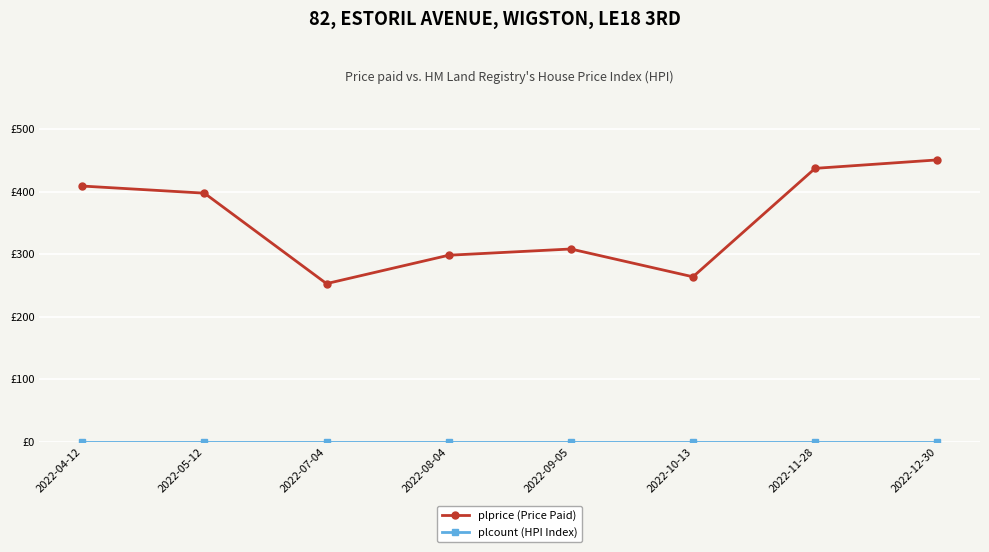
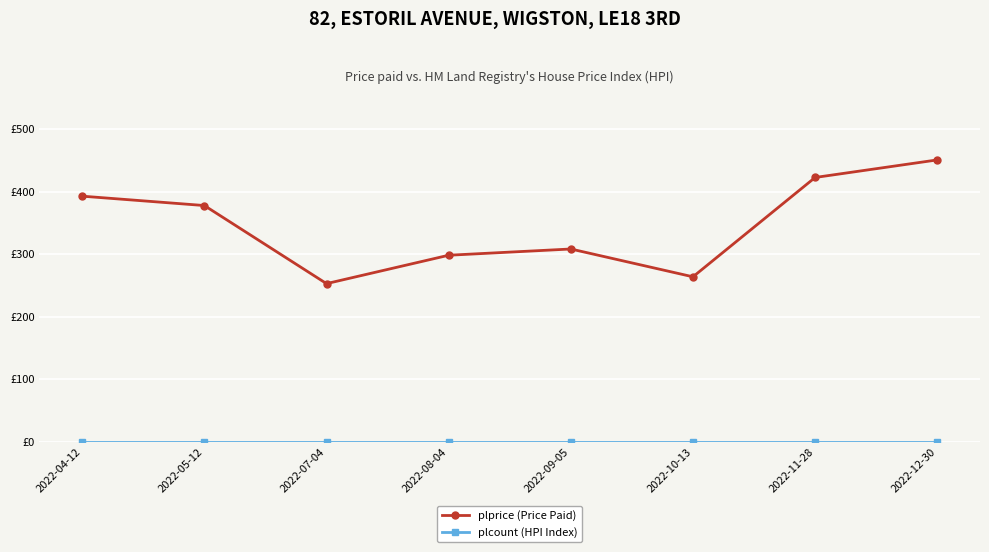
  {
    "plprice (Price Paid)": {
-     "2022-04-12": "£410",
-     "2022-05-12": "£400",
+     "2022-04-12": "£390",
+     "2022-05-12": "£380",
      "2022-07-04": "£250",
      "2022-08-04": "£300",
      "2022-09-05": "£310",
      "2022-10-13": "£260",
-     "2022-11-28": "£440",
+     "2022-11-28": "£420",
      "2022-12-30": "£450"
    },
    "plcount (HPI Index)": {
      "2022-04-12": "£0",
      "2022-05-12": "£0",
      "2022-07-04": "£0",
      "2022-08-04": "£0",
      "2022-09-05": "£0",
      "2022-10-13": "£0",
      "2022-11-28": "£0",
      "2022-12-30": "£0"
    }
  }
